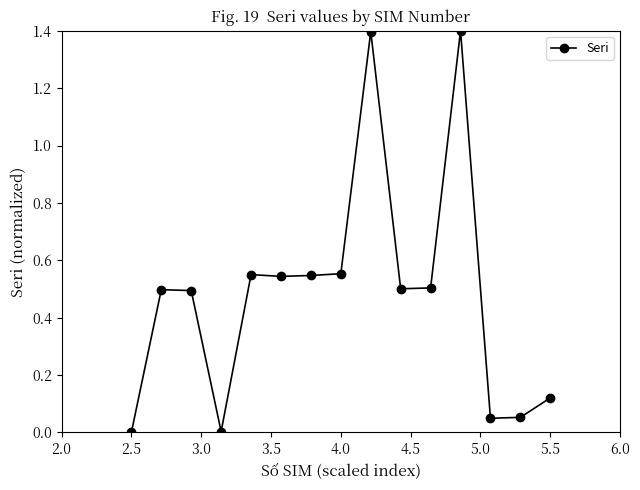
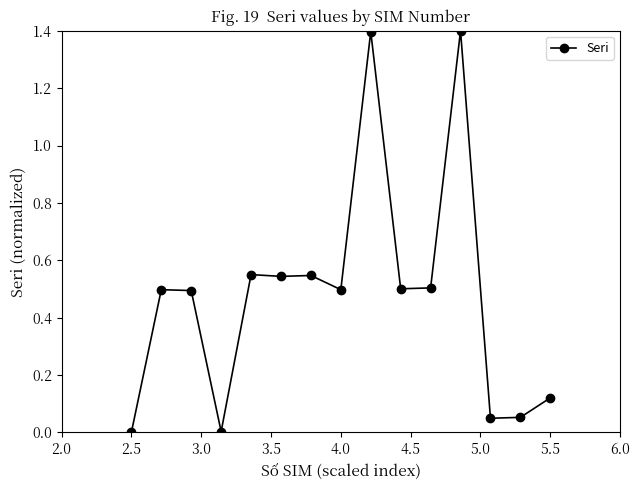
  {
    "2.5": 0.00,
-   "4.0": 0.55,
+   "4.0": 0.50,
    "5.5": 0.12
  }
